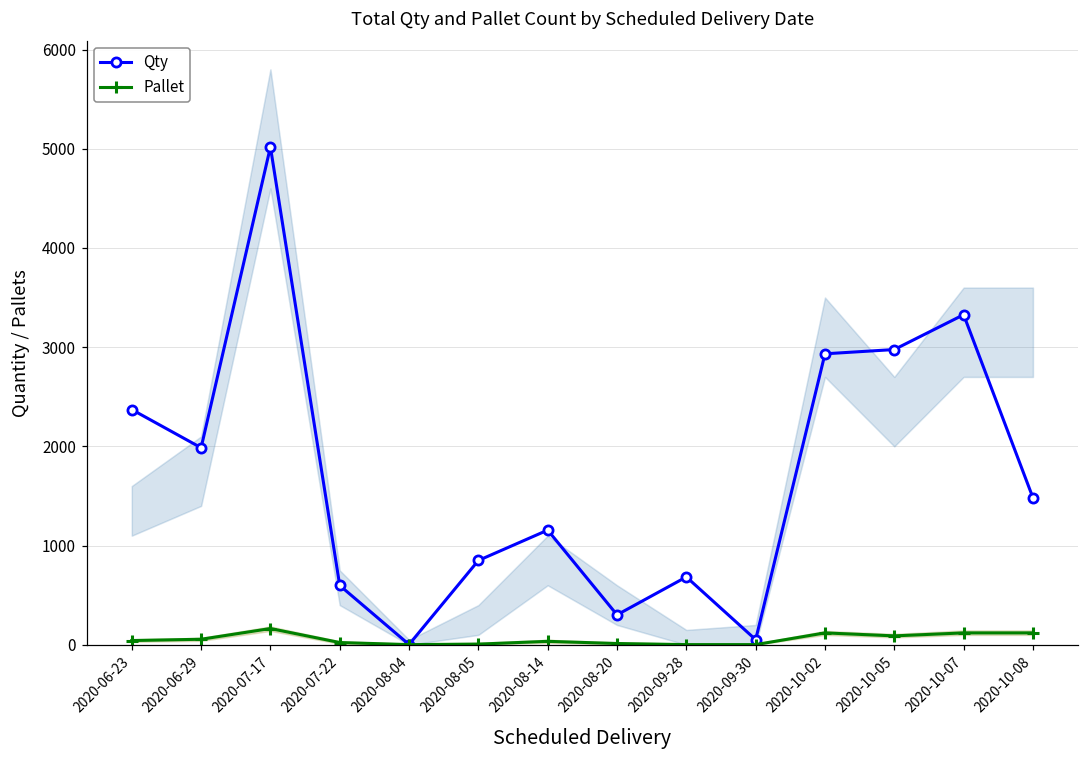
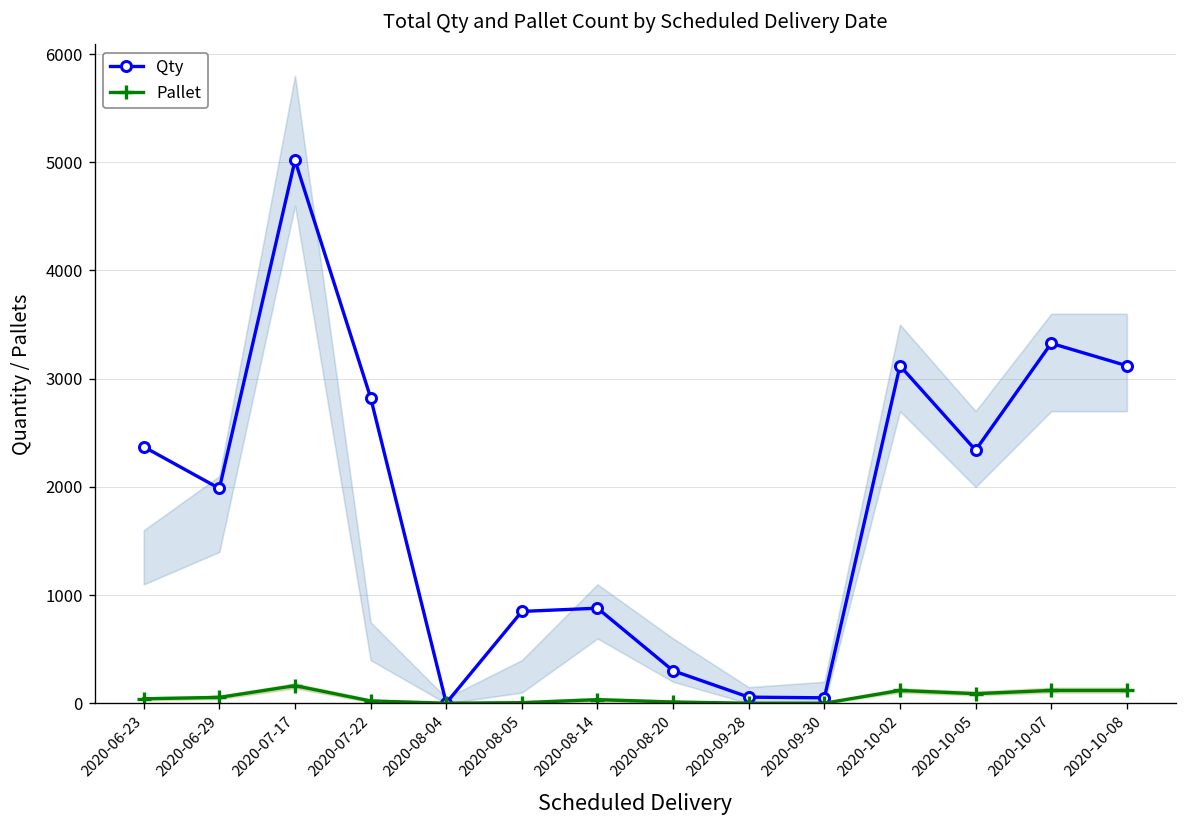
  {
    "Qty": {
      "2020-06-23": 2400,
      "2020-06-29": 2000,
      "2020-07-17": 5000,
-     "2020-07-22": 600,
+     "2020-07-22": 2800,
      "2020-08-05": 900,
-     "2020-08-14": 1200,
+     "2020-08-14": 900,
      "2020-08-20": 300,
-     "2020-09-28": 700,
+     "2020-09-28": 100,
      "2020-09-30": 100,
-     "2020-10-02": 2900,
-     "2020-10-05": 3000,
+     "2020-10-02": 3100,
+     "2020-10-05": 2300,
      "2020-10-07": 3300,
-     "2020-10-08": 1500
+     "2020-10-08": 3100
    }
  }
